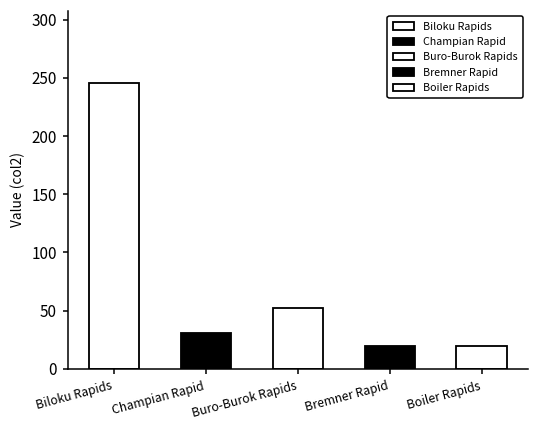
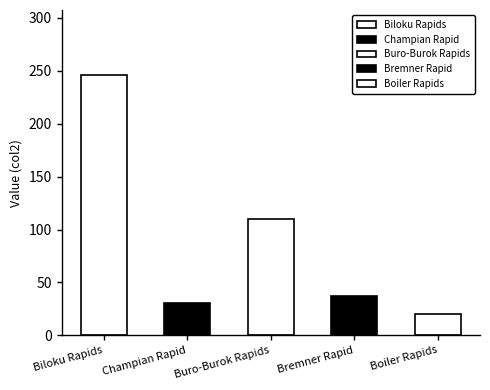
  {
    "Biloku Rapids": 246,
    "Champian Rapid": 31,
-   "Buro-Burok Rapids": 52,
-   "Bremner Rapid": 20,
+   "Buro-Burok Rapids": 110,
+   "Bremner Rapid": 37,
    "Boiler Rapids": 20
  }
